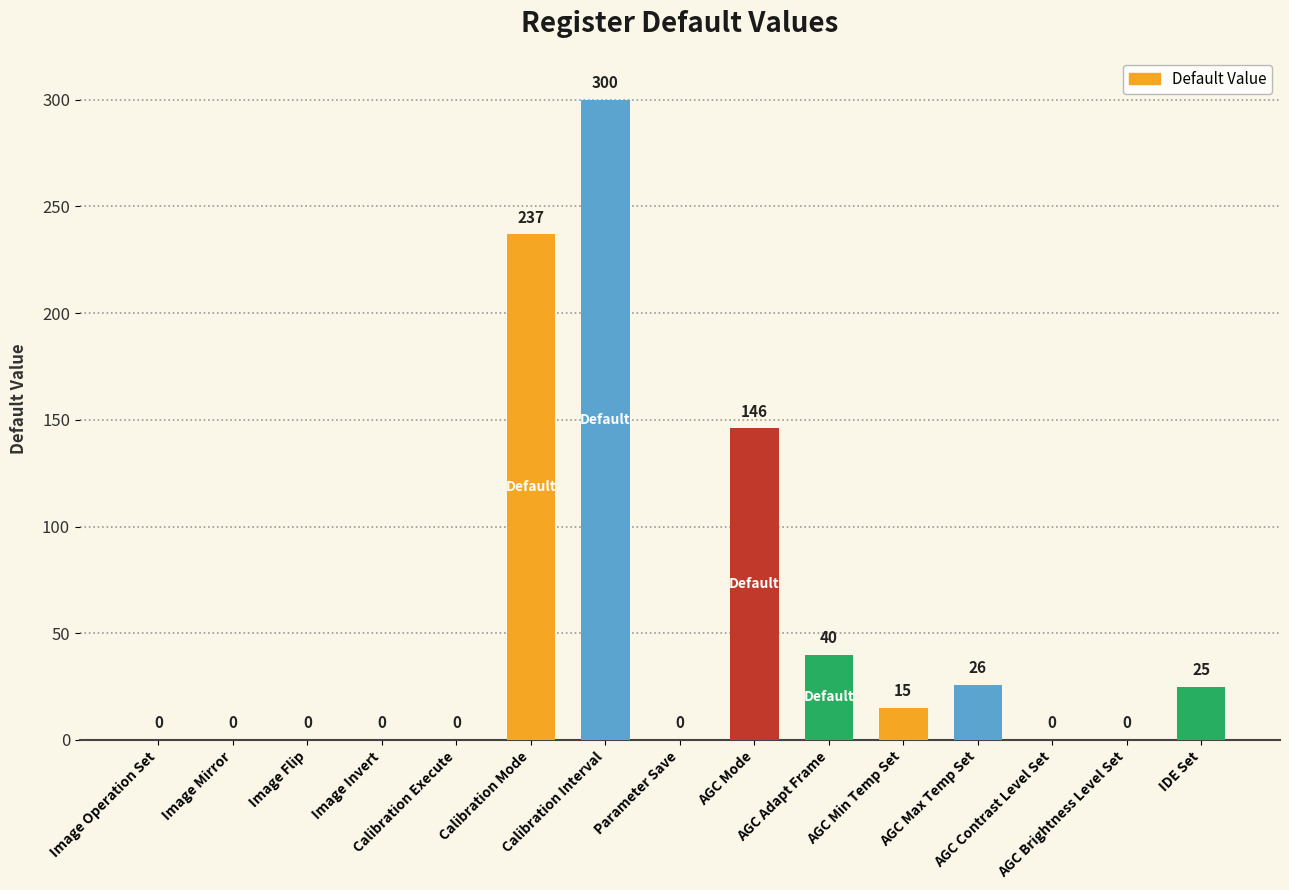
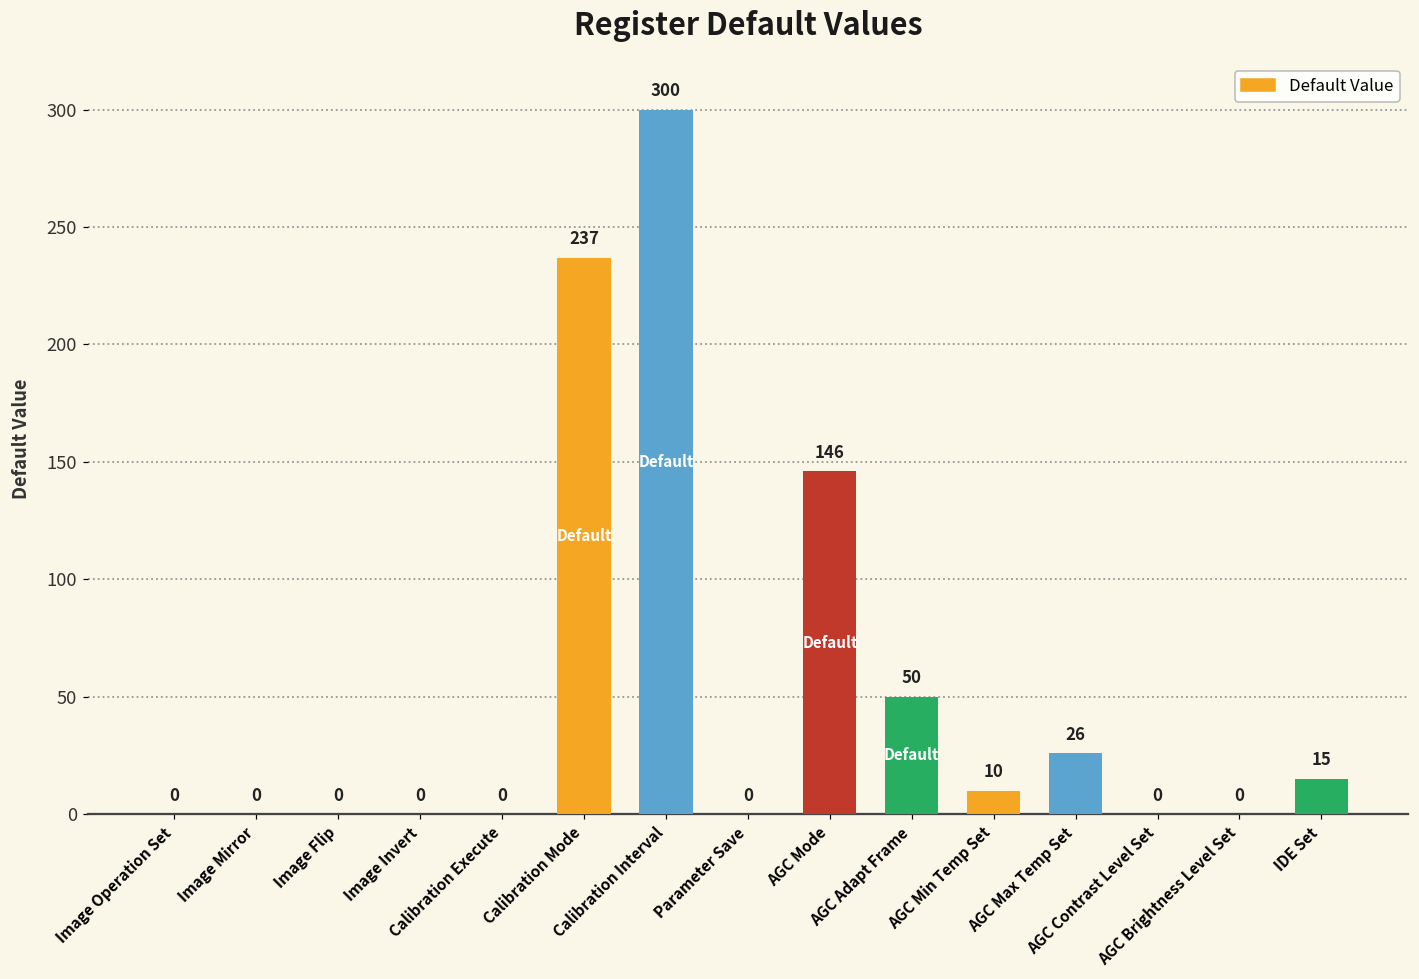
  {
    "Image Operation Set": 0,
    "Image Mirror": 0,
    "Image Flip": 0,
    "Image Invert": 0,
    "Calibration Execute": 0,
    "Calibration Mode": 237,
    "Calibration Interval": 300,
    "Parameter Save": 0,
    "AGC Mode": 146,
-   "AGC Adapt Frame": 40,
-   "AGC Min Temp Set": 15,
+   "AGC Adapt Frame": 50,
+   "AGC Min Temp Set": 10,
    "AGC Max Temp Set": 26,
    "AGC Contrast Level Set": 0,
    "AGC Brightness Level Set": 0,
-   "IDE Set": 25
+   "IDE Set": 15
  }
